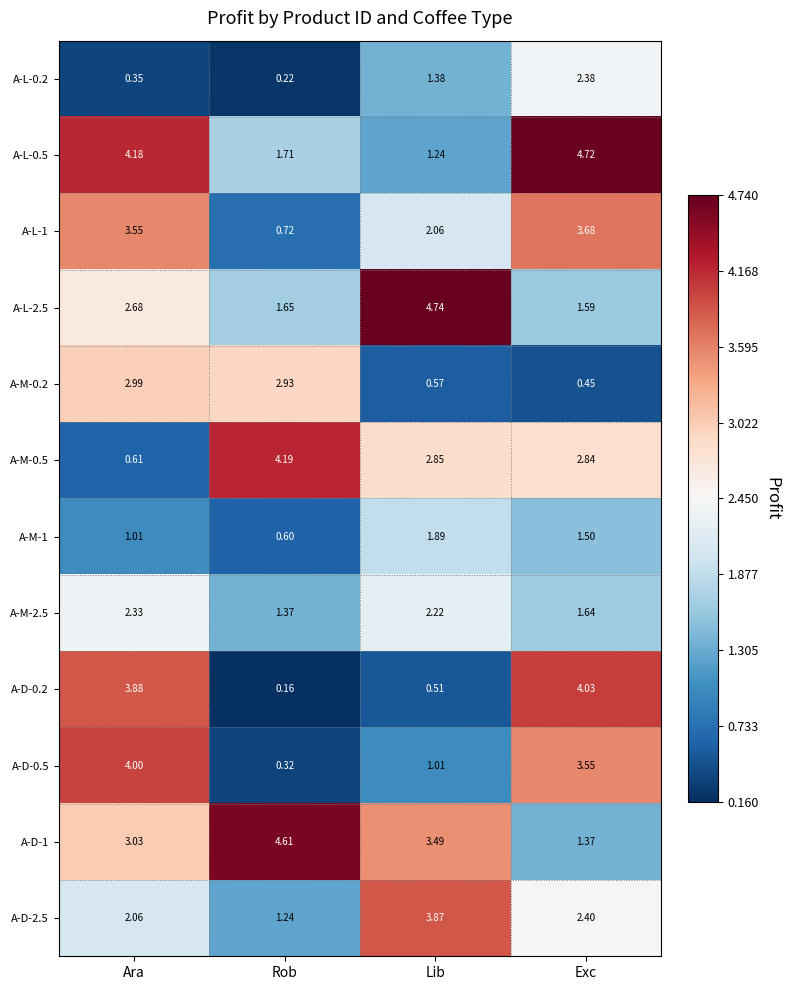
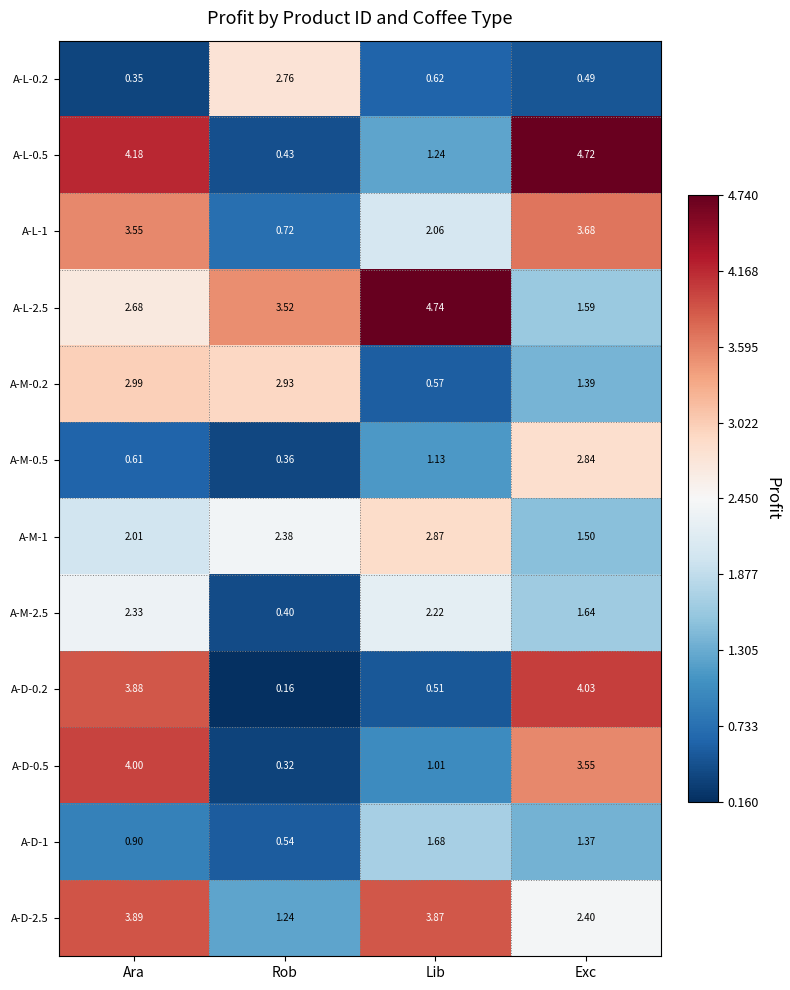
  {
    "A-L-0.2": {
      "Ara": 0.35,
-     "Rob": 0.22,
-     "Lib": 1.38,
-     "Exc": 2.38
+     "Rob": 2.76,
+     "Lib": 0.62,
+     "Exc": 0.49
    },
    "A-L-0.5": {
      "Ara": 4.18,
-     "Rob": 1.71,
+     "Rob": 0.43,
      "Lib": 1.24,
      "Exc": 4.72
    },
    "A-L-1": {
      "Ara": 3.55,
      "Rob": 0.72,
      "Lib": 2.06,
      "Exc": 3.68
    },
    "A-L-2.5": {
      "Ara": 2.68,
-     "Rob": 1.65,
+     "Rob": 3.52,
      "Lib": 4.74,
      "Exc": 1.59
    },
    "A-M-0.2": {
      "Ara": 2.99,
      "Rob": 2.93,
      "Lib": 0.57,
-     "Exc": 0.45
+     "Exc": 1.39
    },
    "A-M-0.5": {
      "Ara": 0.61,
-     "Rob": 4.19,
-     "Lib": 2.85,
+     "Rob": 0.36,
+     "Lib": 1.13,
      "Exc": 2.84
    },
    "A-M-1": {
-     "Ara": 1.01,
-     "Rob": 0.60,
-     "Lib": 1.89,
+     "Ara": 2.01,
+     "Rob": 2.38,
+     "Lib": 2.87,
      "Exc": 1.50
    },
    "A-M-2.5": {
      "Ara": 2.33,
-     "Rob": 1.37,
+     "Rob": 0.40,
      "Lib": 2.22,
      "Exc": 1.64
    },
    "A-D-0.2": {
      "Ara": 3.88,
      "Rob": 0.16,
      "Lib": 0.51,
      "Exc": 4.03
    },
    "A-D-0.5": {
      "Ara": 4.00,
      "Rob": 0.32,
      "Lib": 1.01,
      "Exc": 3.55
    },
    "A-D-1": {
-     "Ara": 3.03,
-     "Rob": 4.61,
-     "Lib": 3.49,
+     "Ara": 0.90,
+     "Rob": 0.54,
+     "Lib": 1.68,
      "Exc": 1.37
    },
    "A-D-2.5": {
-     "Ara": 2.06,
+     "Ara": 3.89,
      "Rob": 1.24,
      "Lib": 3.87,
      "Exc": 2.40
    }
  }
